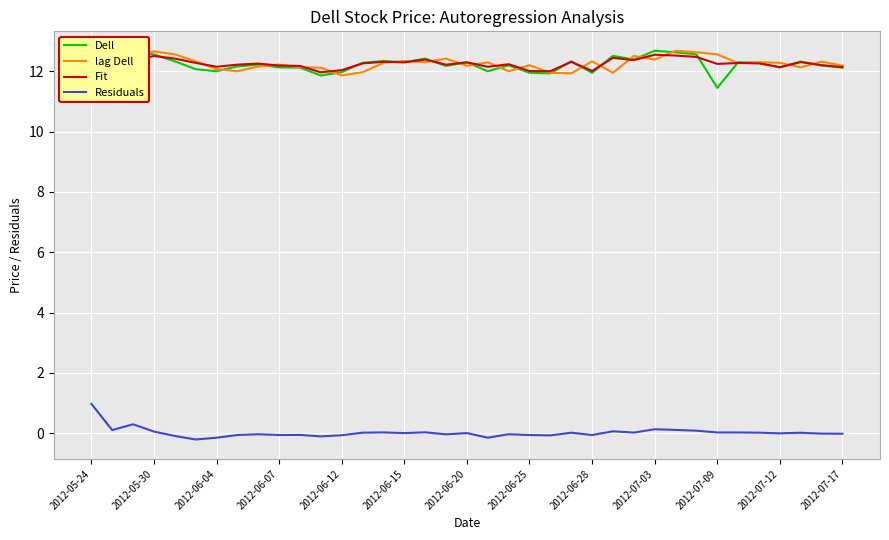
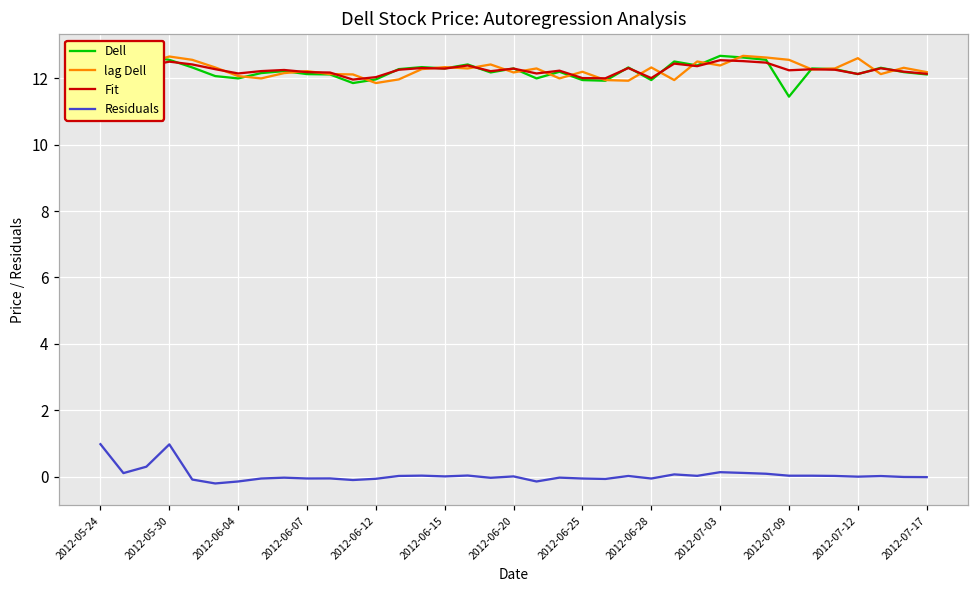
  {
    "Dell": {
      "2012-07-03": 12.7,
      "2012-07-09": 11.5
    },
    "lag Dell": {
      "2012-05-30": 12.7,
      "2012-06-12": 11.9,
      "2012-06-20": 12.2,
      "2012-06-25": 12.2,
      "2012-06-28": 12.3,
      "2012-07-03": 12.4,
      "2012-07-09": 12.6,
-     "2012-07-12": 12.3
+     "2012-07-12": 12.6
    },
    "Fit": {
      "2012-07-03": 12.5,
      "2012-07-09": 12.2
    },
    "Residuals": {
      "2012-05-24": 1.0,
-     "2012-05-30": 0.1,
+     "2012-05-30": 1.0,
      "2012-06-04": -0.1,
      "2012-06-07": -0.1,
      "2012-06-12": -0.1,
      "2012-06-15": 0.0,
      "2012-06-20": 0.0,
      "2012-06-25": -0.1,
      "2012-06-28": -0.1,
      "2012-07-03": 0.1,
      "2012-07-09": 0.0,
      "2012-07-12": 0.0,
      "2012-07-17": 0.0
    }
  }
